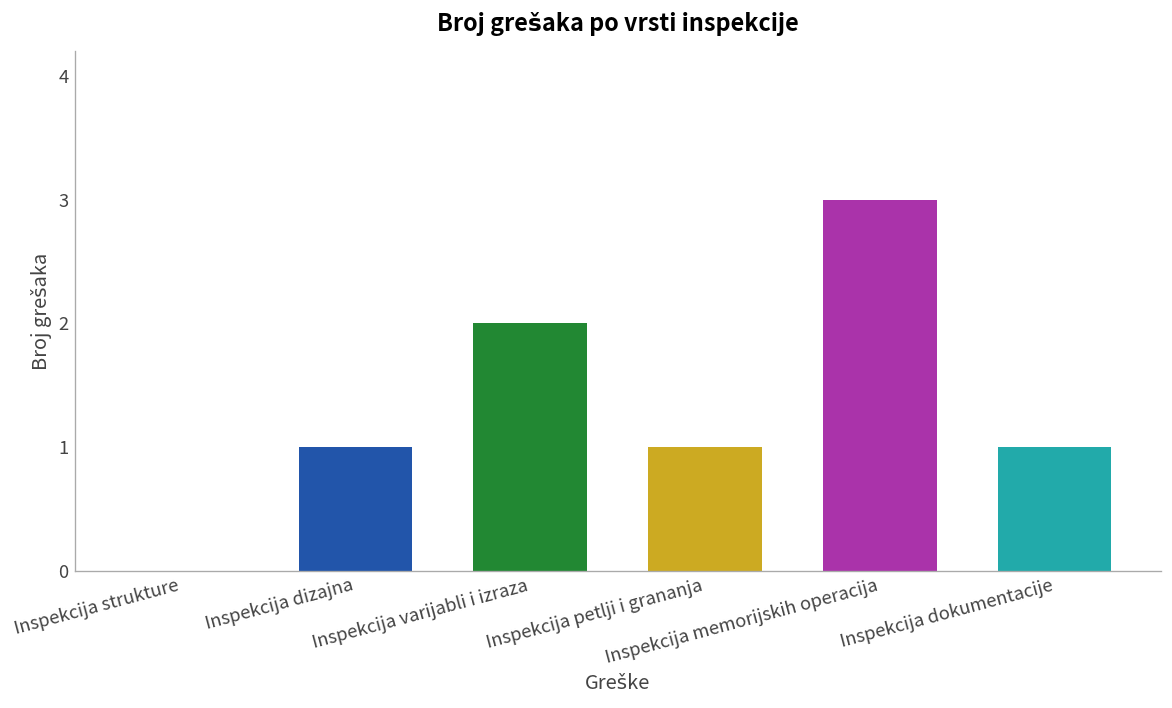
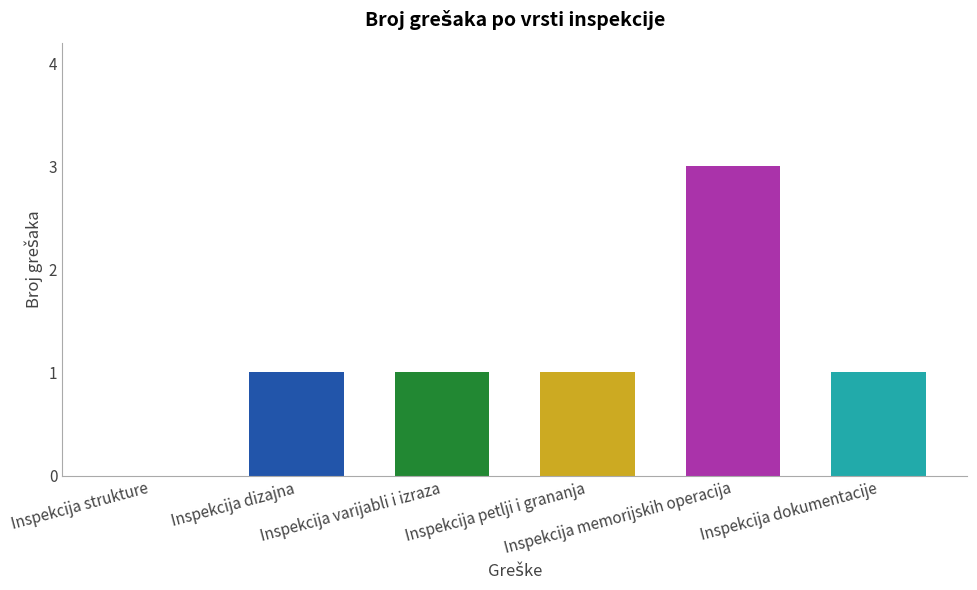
  {
    "Inspekcija strukture": 0,
    "Inspekcija dizajna": 1,
-   "Inspekcija varijabli i izraza": 2,
+   "Inspekcija varijabli i izraza": 1,
    "Inspekcija petlji i grananja": 1,
    "Inspekcija memorijskih operacija": 3,
    "Inspekcija dokumentacije": 1
  }
